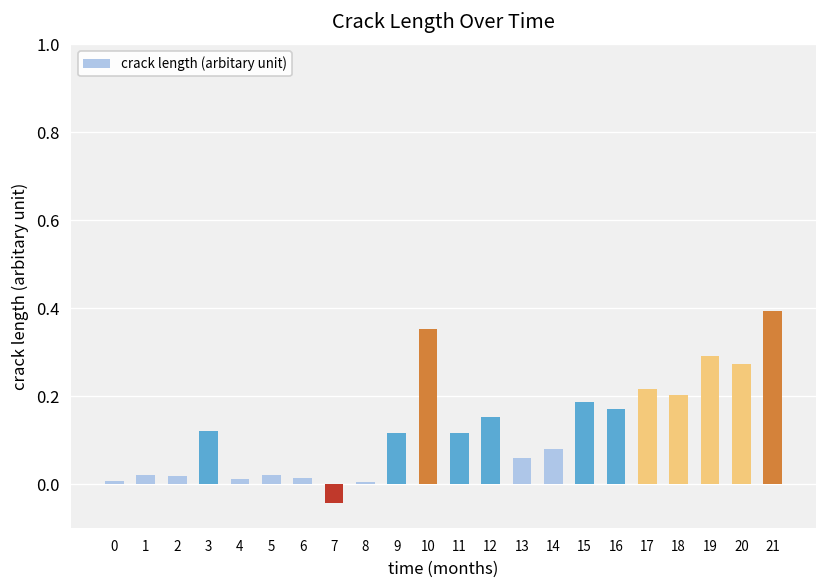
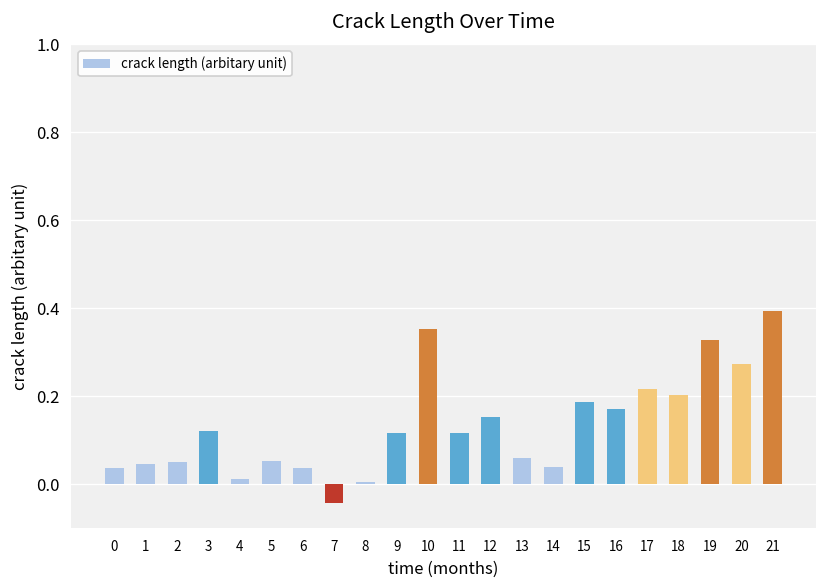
  {
-   "0": 0.01,
-   "1": 0.02,
-   "2": 0.02,
+   "0": 0.04,
+   "1": 0.04,
+   "2": 0.05,
    "3": 0.12,
    "4": 0.01,
-   "5": 0.02,
-   "6": 0.01,
+   "5": 0.05,
+   "6": 0.04,
    "7": -0.04,
    "9": 0.12,
    "10": 0.35,
    "11": 0.12,
    "12": 0.15,
    "13": 0.06,
-   "14": 0.08,
+   "14": 0.04,
    "15": 0.19,
    "16": 0.17,
    "17": 0.22,
    "18": 0.20,
-   "19": 0.29,
+   "19": 0.33,
    "20": 0.27,
    "21": 0.39
  }
